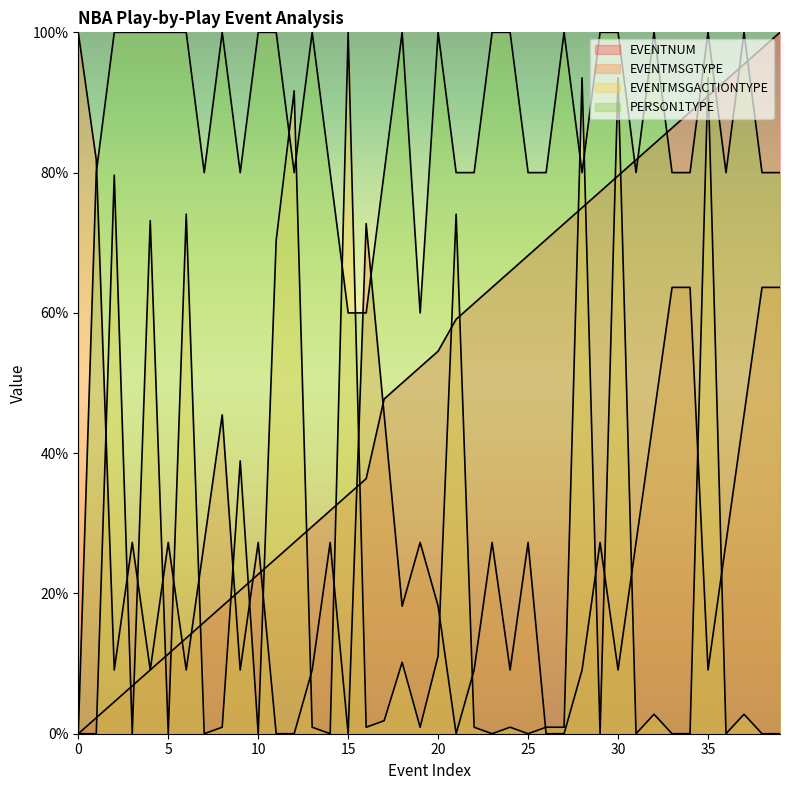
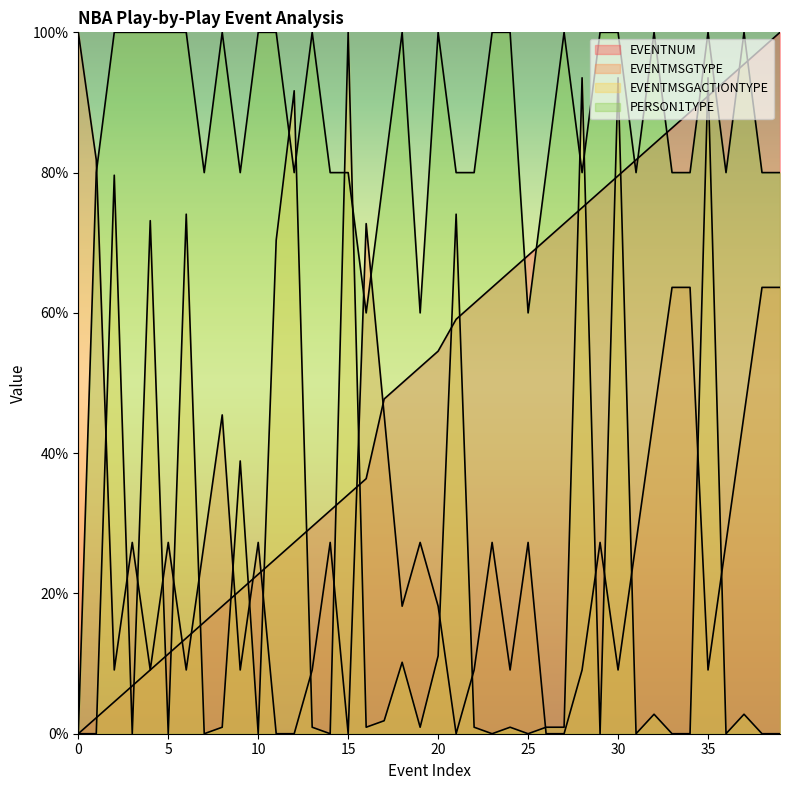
  {
    "PERSON1TYPE": {
      "5": "100%",
      "10": "100%",
-     "15": "60%",
+     "15": "80%",
      "20": "100%",
-     "25": "80%",
+     "25": "60%",
      "30": "100%",
      "35": "100%"
    }
  }
